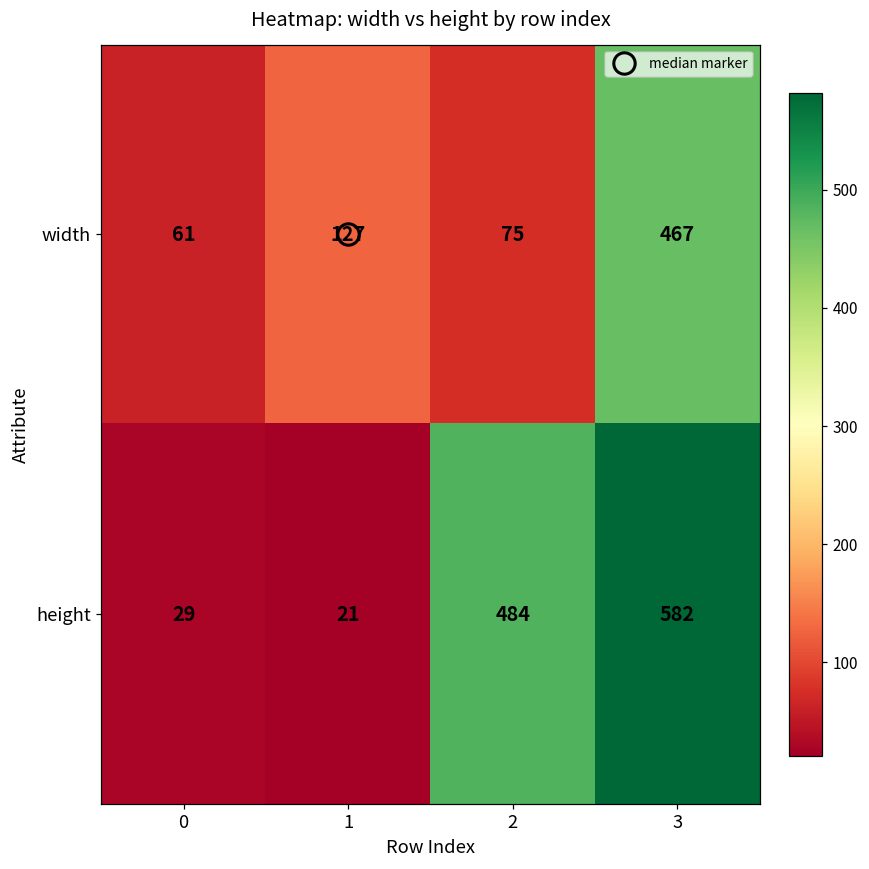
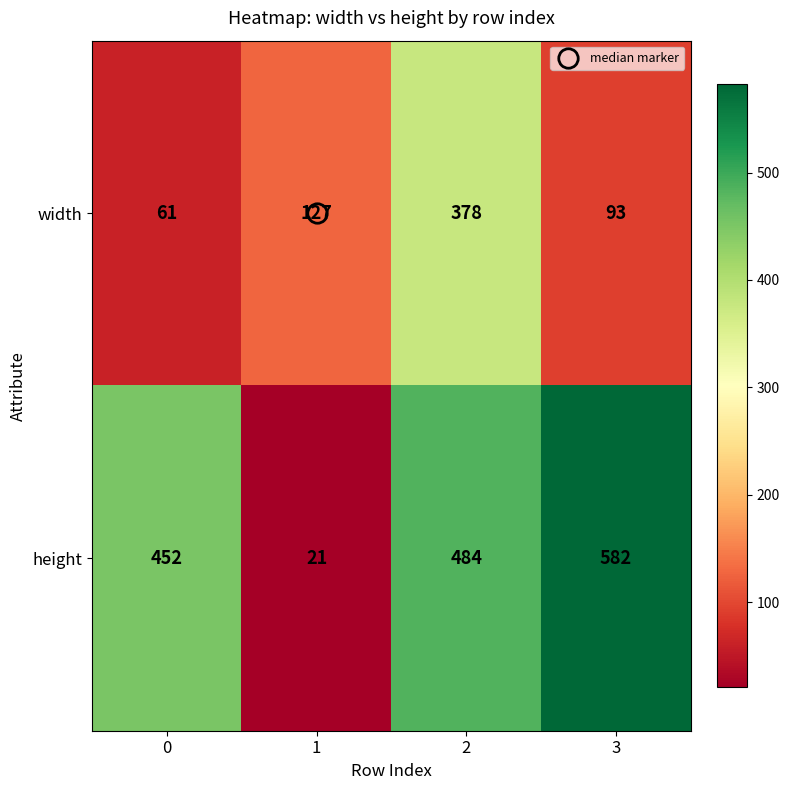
  {
    "width": {
      "0": 61,
-     "2": 75,
-     "3": 467
+     "2": 378,
+     "3": 93
    },
    "height": {
-     "0": 29,
+     "0": 452,
      "1": 21,
      "2": 484,
      "3": 582
    }
  }
